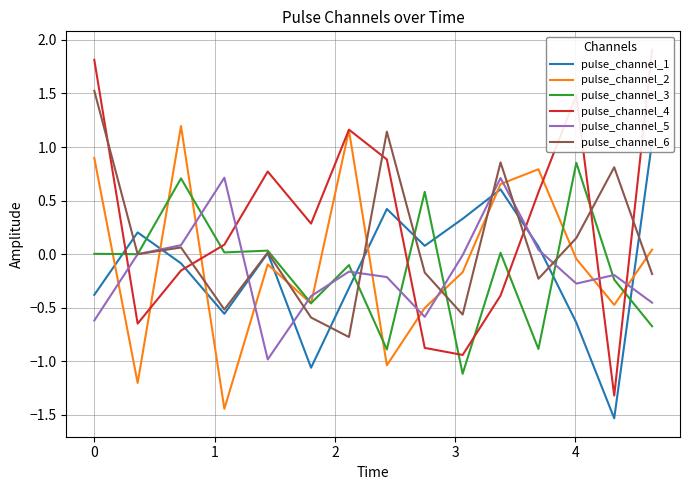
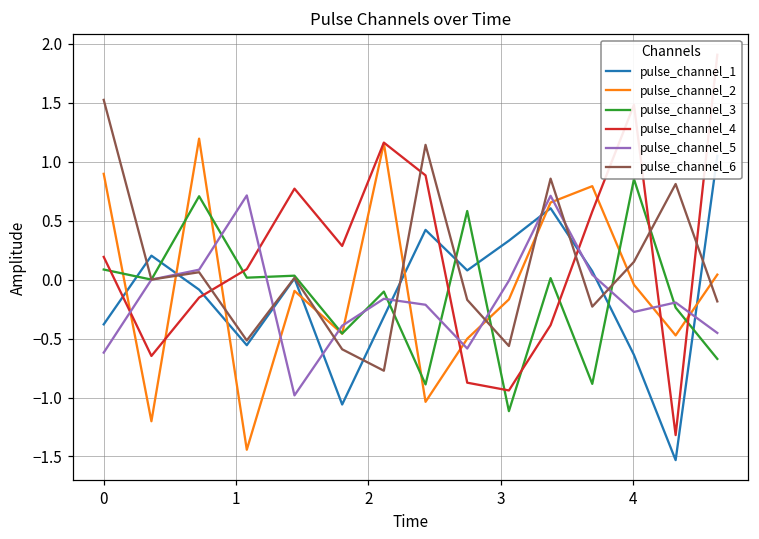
  {
    "pulse_channel_1": {
      "0": -0.38
    },
    "pulse_channel_2": {
      "0": 0.90
    },
    "pulse_channel_3": {
-     "0": 0.00
+     "0": 0.09
    },
    "pulse_channel_4": {
-     "0": 1.81
+     "0": 0.19
    },
    "pulse_channel_5": {
      "0": -0.62
    },
    "pulse_channel_6": {
      "0": 1.52
    }
  }
